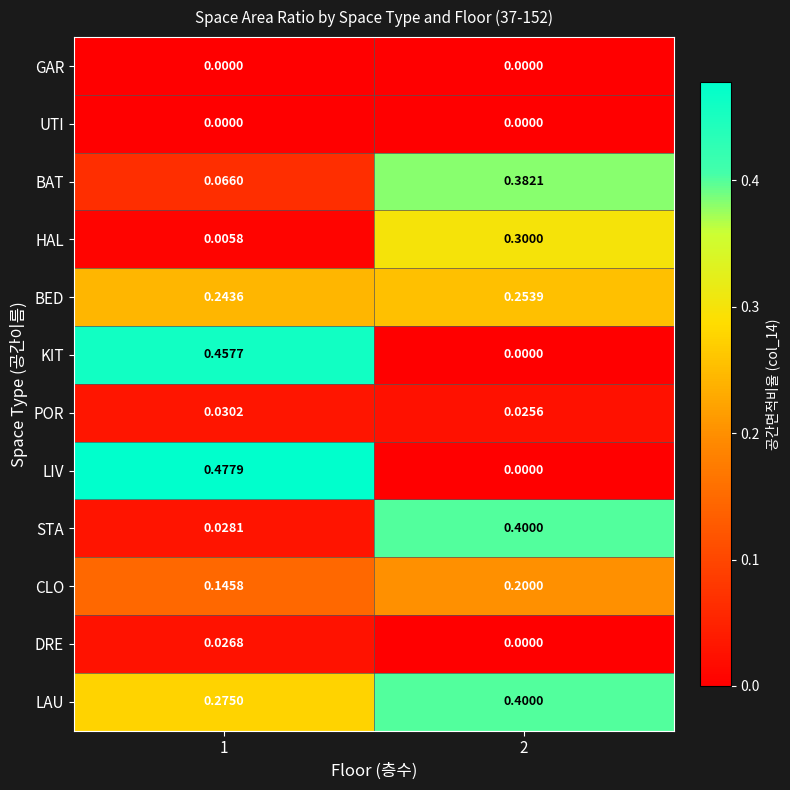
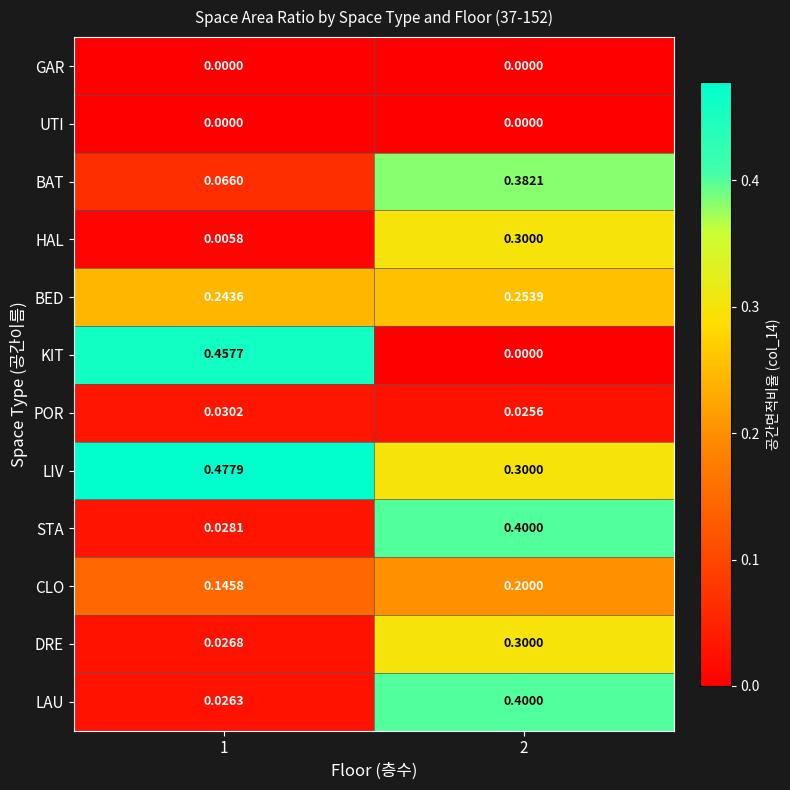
  {
    "GAR": {
      "1": 0.0000,
      "2": 0.0000
    },
    "UTI": {
      "1": 0.0000,
      "2": 0.0000
    },
    "BAT": {
      "1": 0.0660,
      "2": 0.3821
    },
    "HAL": {
      "1": 0.0058,
      "2": 0.3000
    },
    "BED": {
      "1": 0.2436,
      "2": 0.2539
    },
    "KIT": {
      "1": 0.4577,
      "2": 0.0000
    },
    "POR": {
      "1": 0.0302,
      "2": 0.0256
    },
    "LIV": {
      "1": 0.4779,
-     "2": 0.0000
+     "2": 0.3000
    },
    "STA": {
      "1": 0.0281,
      "2": 0.4000
    },
    "CLO": {
      "1": 0.1458,
      "2": 0.2000
    },
    "DRE": {
      "1": 0.0268,
-     "2": 0.0000
+     "2": 0.3000
    },
    "LAU": {
-     "1": 0.2750,
+     "1": 0.0263,
      "2": 0.4000
    }
  }
